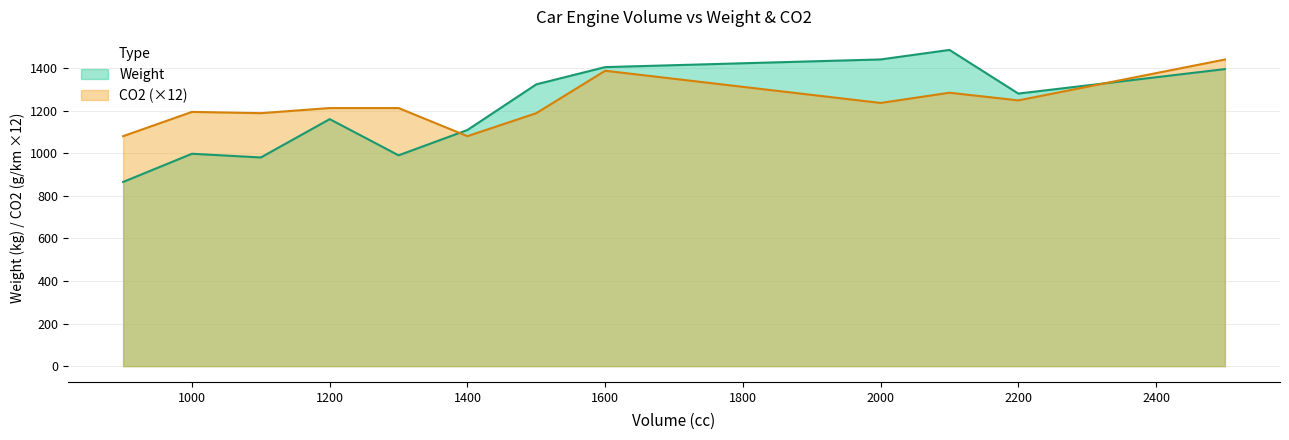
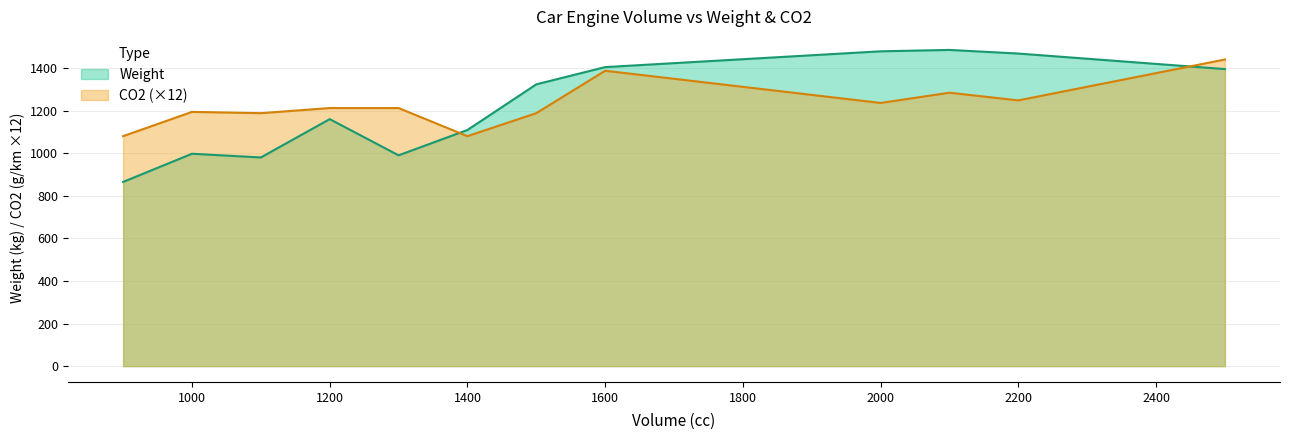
  {
    "Weight": {
      "1000": 1000,
      "1200": 1160,
      "1400": 1110,
      "1600": 1400,
-     "2000": 1440,
-     "2200": 1280
+     "2000": 1480,
+     "2200": 1470
    },
    "CO2 (×12)": {
      "1000": 1190,
      "1200": 1210,
      "1400": 1080,
      "1600": 1390,
      "2000": 1240,
      "2200": 1250
    }
  }
